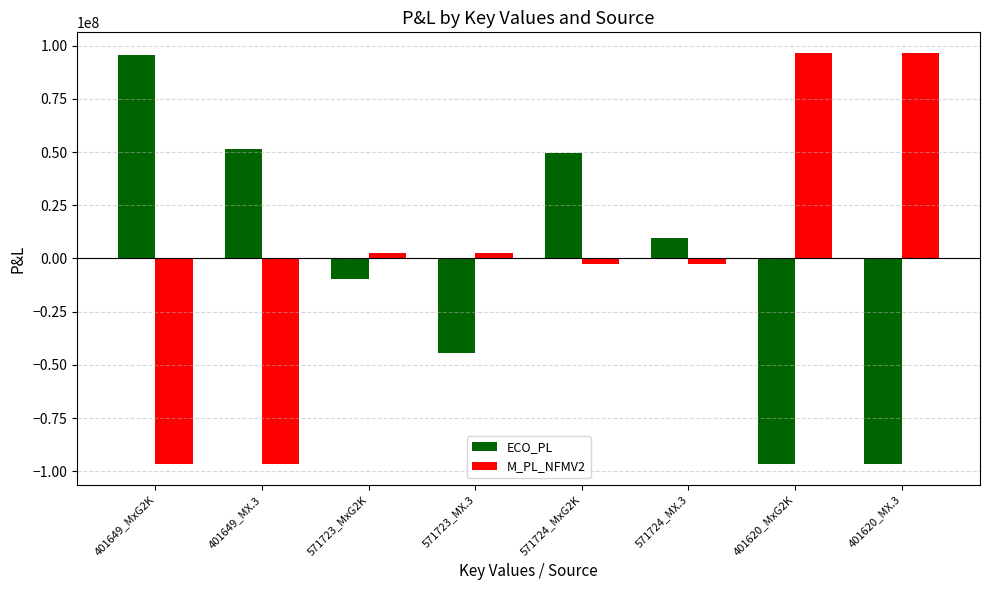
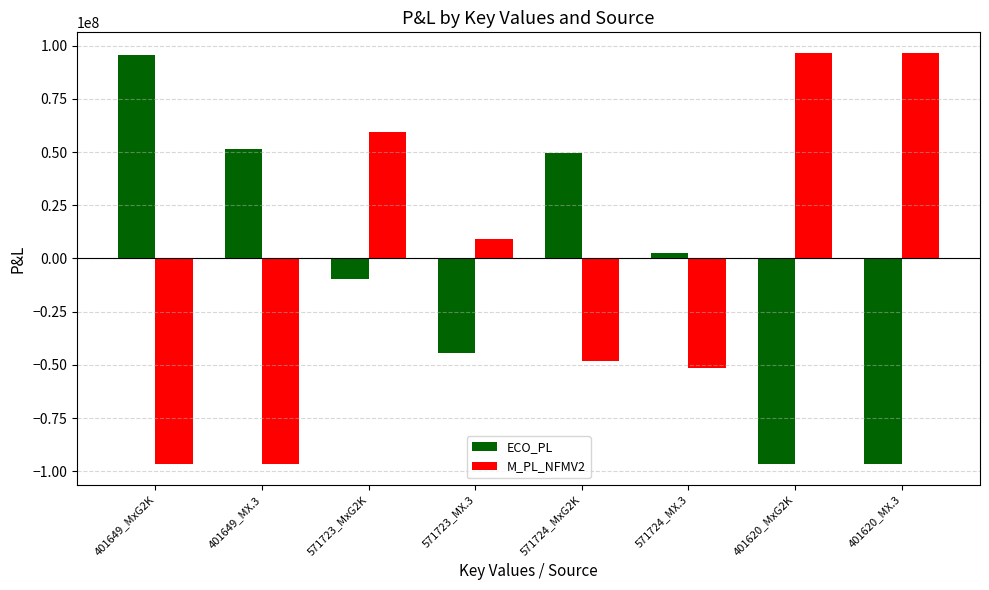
  {
    "ECO_PL": {
      "401649_MxG2K": 96000000,
      "401649_MX.3": 51000000,
      "571723_MxG2K": -10000000,
      "571723_MX.3": -45000000,
      "571724_MxG2K": 50000000,
-     "571724_MX.3": 9000000,
+     "571724_MX.3": 3000000,
      "401620_MxG2K": -97000000,
      "401620_MX.3": -97000000
    },
    "M_PL_NFMV2": {
      "401649_MxG2K": -97000000,
      "401649_MX.3": -97000000,
-     "571723_MxG2K": 3000000,
-     "571723_MX.3": 3000000,
-     "571724_MxG2K": -3000000,
-     "571724_MX.3": -3000000,
+     "571723_MxG2K": 59000000,
+     "571723_MX.3": 9000000,
+     "571724_MxG2K": -48000000,
+     "571724_MX.3": -51000000,
      "401620_MxG2K": 97000000,
      "401620_MX.3": 97000000
    }
  }
